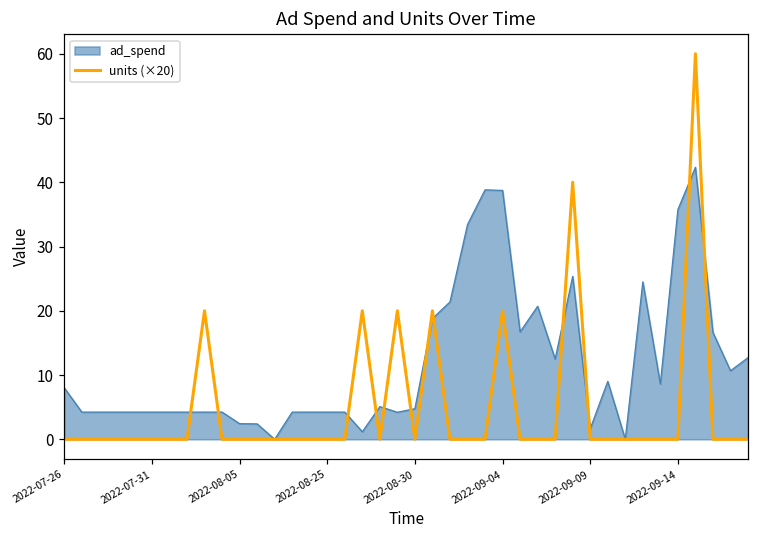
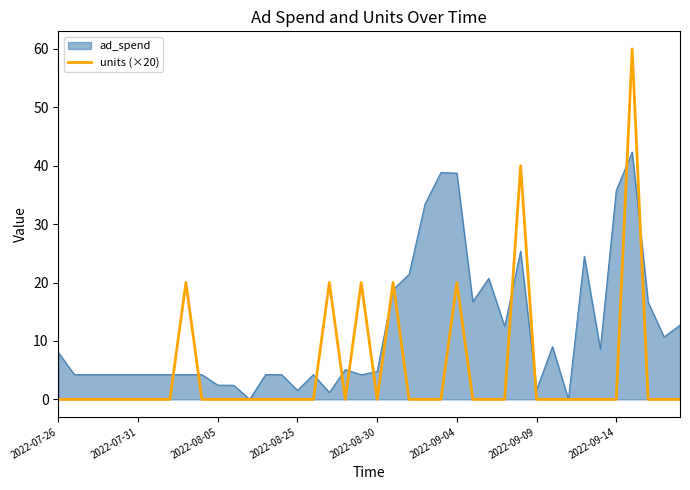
  {
    "ad_spend": {
      "2022-07-26": 8,
      "2022-07-31": 4,
      "2022-08-05": 2,
-     "2022-08-25": 4,
+     "2022-08-25": 2,
      "2022-08-30": 5,
      "2022-09-04": 39,
      "2022-09-09": 2,
      "2022-09-14": 36
    },
    "units (×20)": {
      "2022-07-26": 0,
      "2022-07-31": 0,
      "2022-08-05": 0,
      "2022-08-25": 0,
      "2022-08-30": 0,
      "2022-09-04": 20,
      "2022-09-09": 0,
      "2022-09-14": 0
    }
  }
